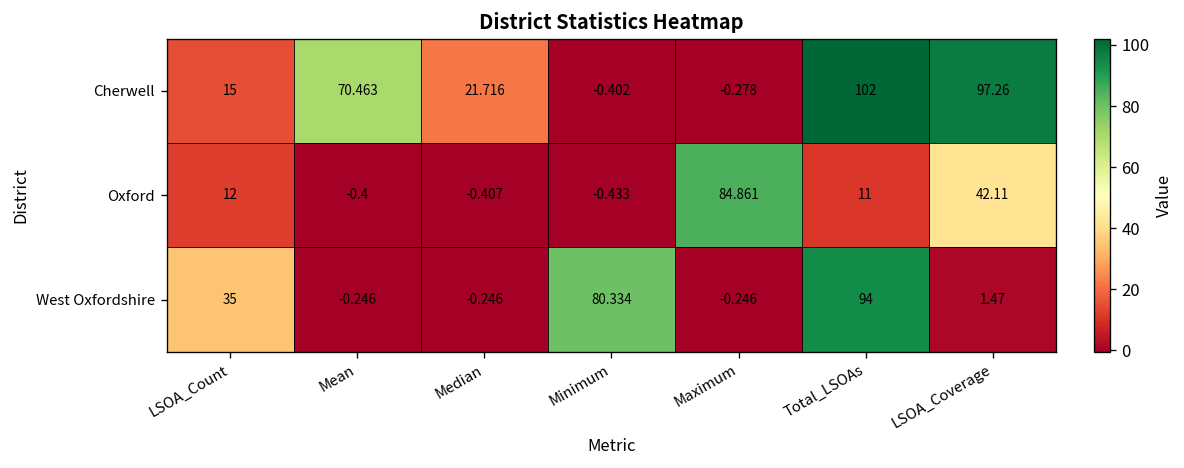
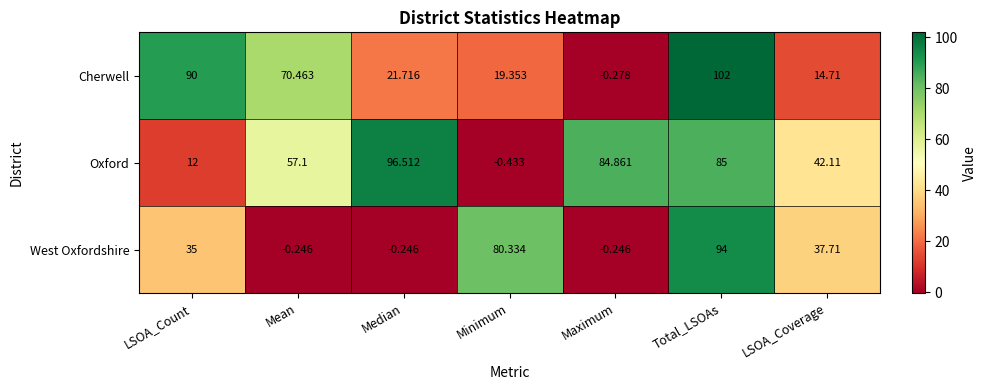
  {
    "Cherwell": {
-     "LSOA_Count": 15,
+     "LSOA_Count": 90,
      "Mean": 70.463,
      "Median": 21.716,
-     "Minimum": -0.402,
+     "Minimum": 19.353,
      "Maximum": -0.278,
      "Total_LSOAs": 102,
-     "LSOA_Coverage": 97.26
+     "LSOA_Coverage": 14.71
    },
    "Oxford": {
      "LSOA_Count": 12,
-     "Mean": -0.4,
-     "Median": -0.407,
+     "Mean": 57.1,
+     "Median": 96.512,
      "Minimum": -0.433,
      "Maximum": 84.861,
-     "Total_LSOAs": 11,
+     "Total_LSOAs": 85,
      "LSOA_Coverage": 42.11
    },
    "West Oxfordshire": {
      "LSOA_Count": 35,
      "Mean": -0.246,
      "Median": -0.246,
      "Minimum": 80.334,
      "Maximum": -0.246,
      "Total_LSOAs": 94,
-     "LSOA_Coverage": 1.47
+     "LSOA_Coverage": 37.71
    }
  }
